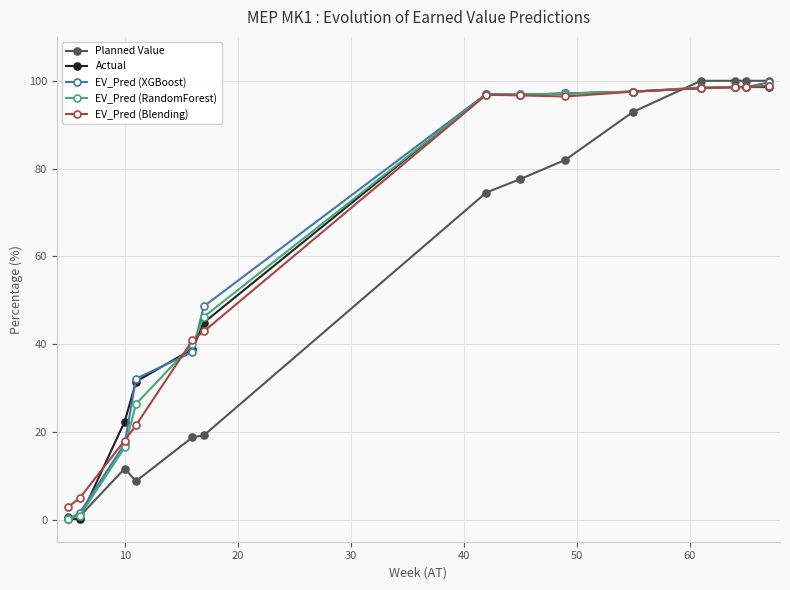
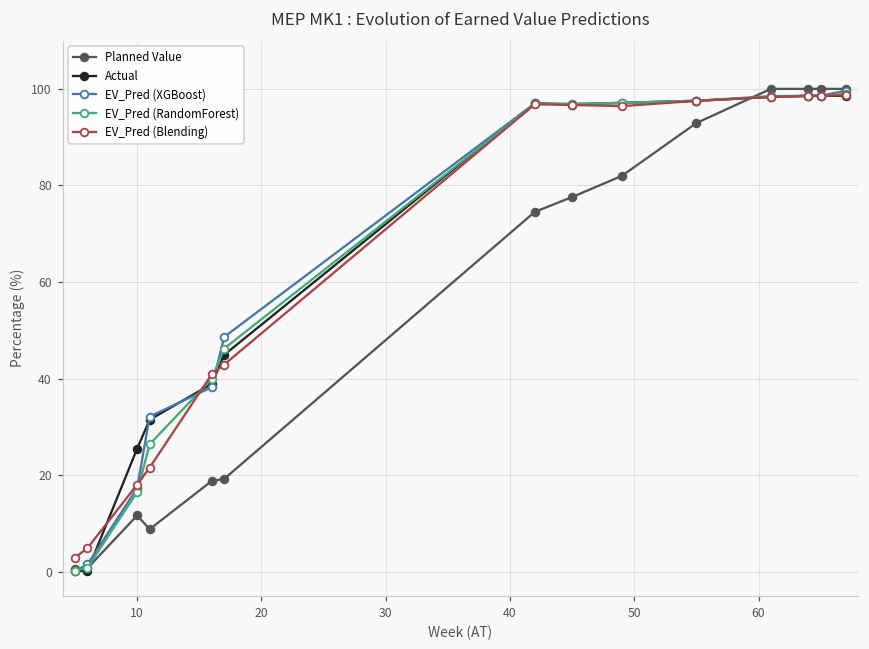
  {
    "Planned Value": {
      "10": 12
    },
    "Actual": {
-     "10": 22
+     "10": 26
    },
    "EV_Pred (XGBoost)": {
      "10": 17
    },
    "EV_Pred (RandomForest)": {
      "10": 17
    },
    "EV_Pred (Blending)": {
      "10": 18
    }
  }
